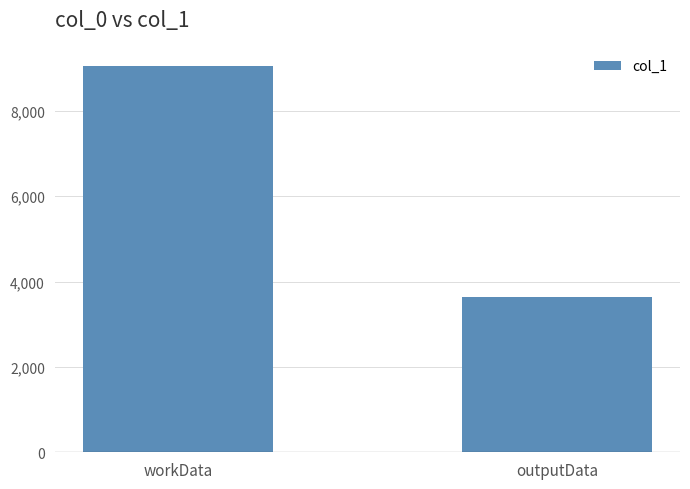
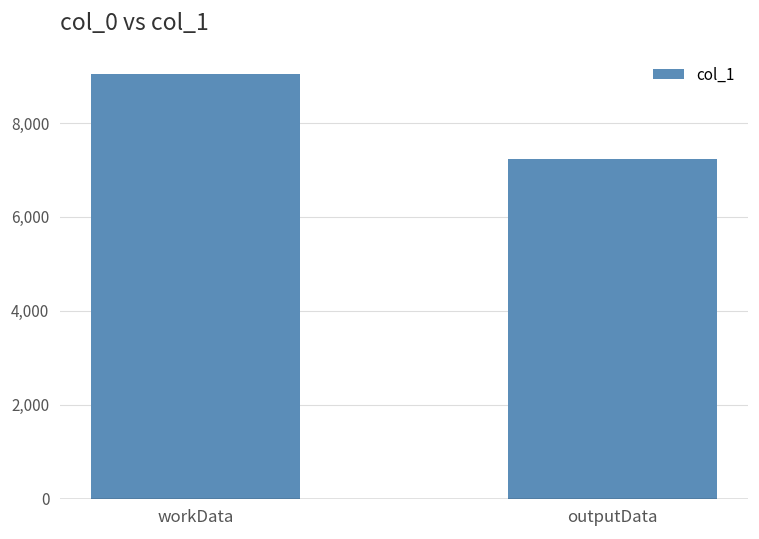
  {
    "workData": "9,000",
-   "outputData": "3,600"
+   "outputData": "7,200"
  }
